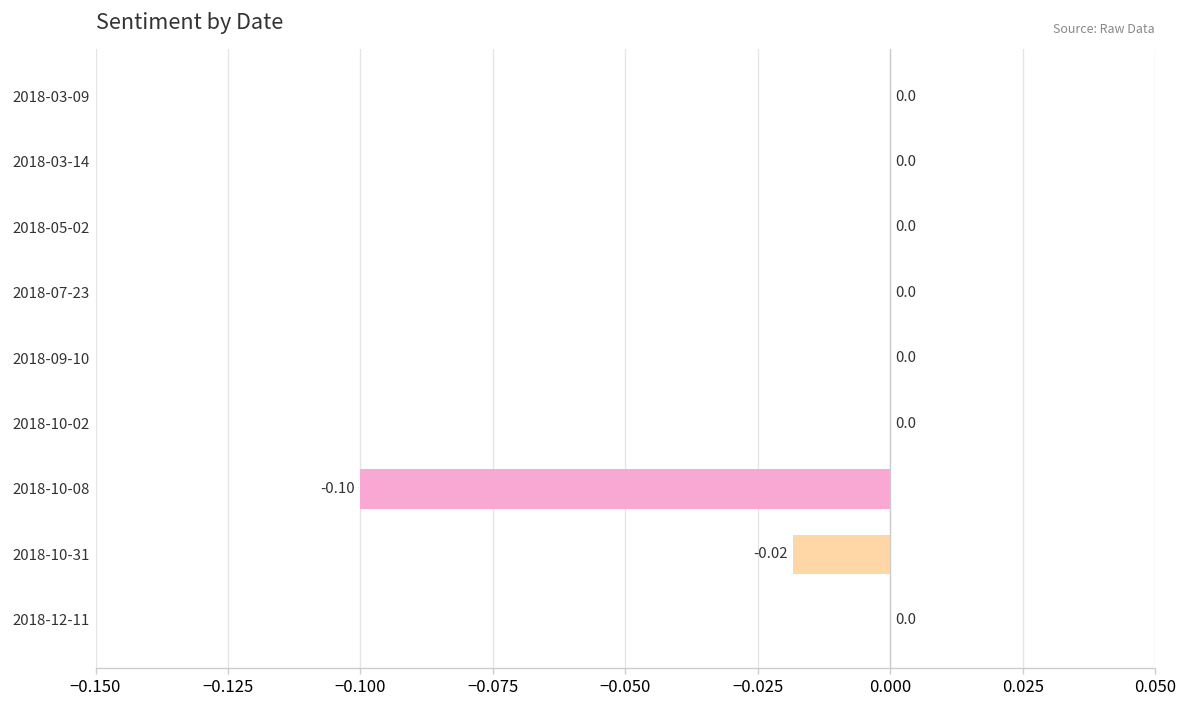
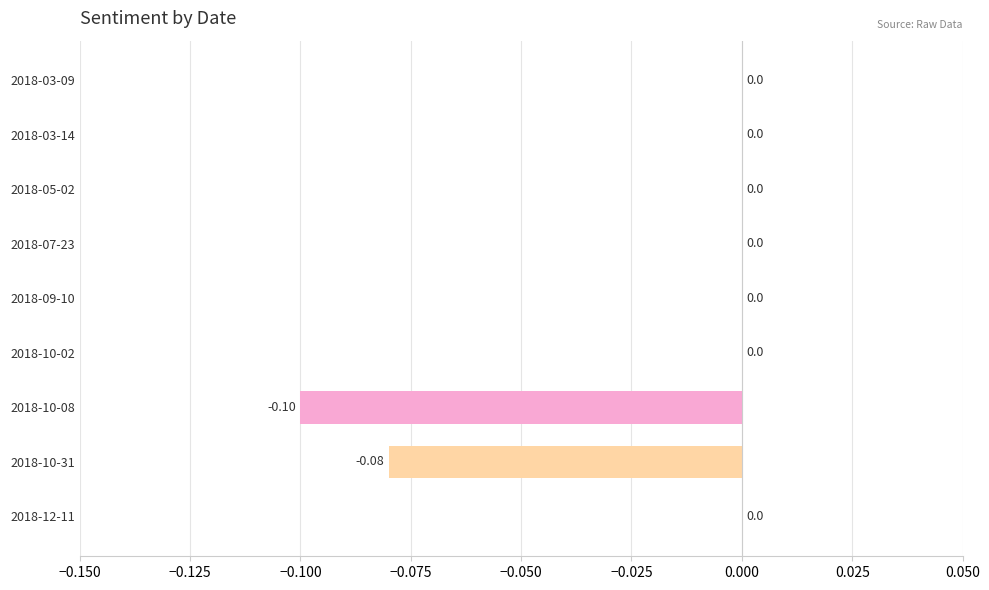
  {
    "2018-03-09": 0.0,
    "2018-03-14": 0.0,
    "2018-05-02": 0.0,
    "2018-07-23": 0.0,
    "2018-09-10": 0.0,
    "2018-10-02": 0.0,
    "2018-10-08": -0.10,
-   "2018-10-31": -0.02,
+   "2018-10-31": -0.08,
    "2018-12-11": 0.0
  }
